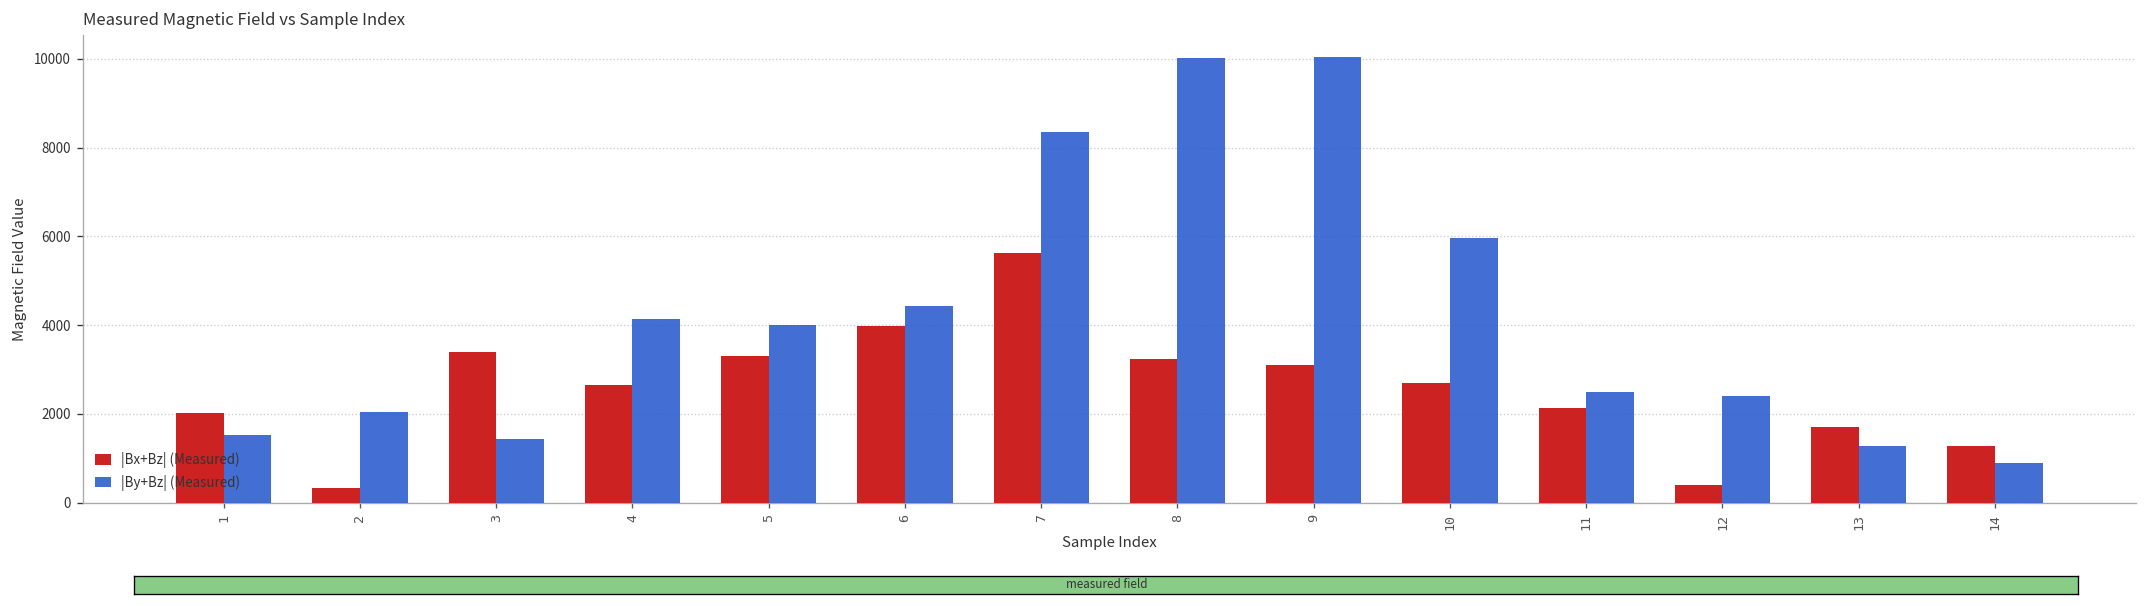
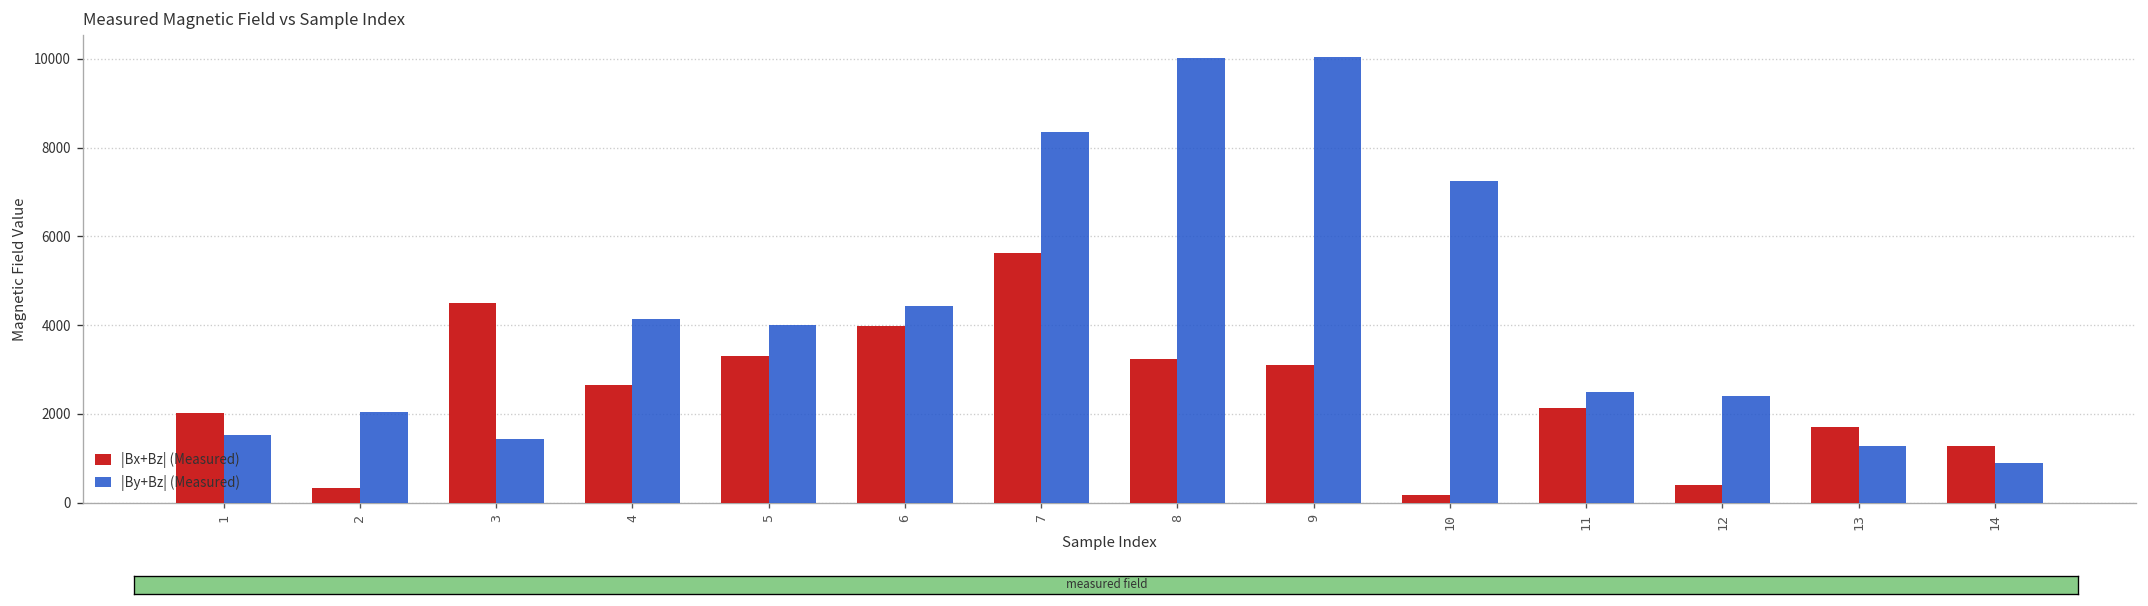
  {
    "|Bx+Bz| (Measured)": {
      "1": 2000,
      "2": 300,
-     "3": 3400,
+     "3": 4500,
      "4": 2700,
      "5": 3300,
      "6": 4000,
      "7": 5600,
      "8": 3200,
      "9": 3100,
-     "10": 2700,
+     "10": 200,
      "11": 2100,
      "12": 400,
      "13": 1700,
      "14": 1300
    },
    "|By+Bz| (Measured)": {
      "1": 1500,
      "2": 2000,
      "3": 1400,
      "4": 4100,
      "5": 4000,
      "6": 4400,
      "7": 8300,
      "8": 10000,
      "9": 10000,
-     "10": 6000,
+     "10": 7300,
      "11": 2500,
      "12": 2400,
      "13": 1300,
      "14": 900
    }
  }
